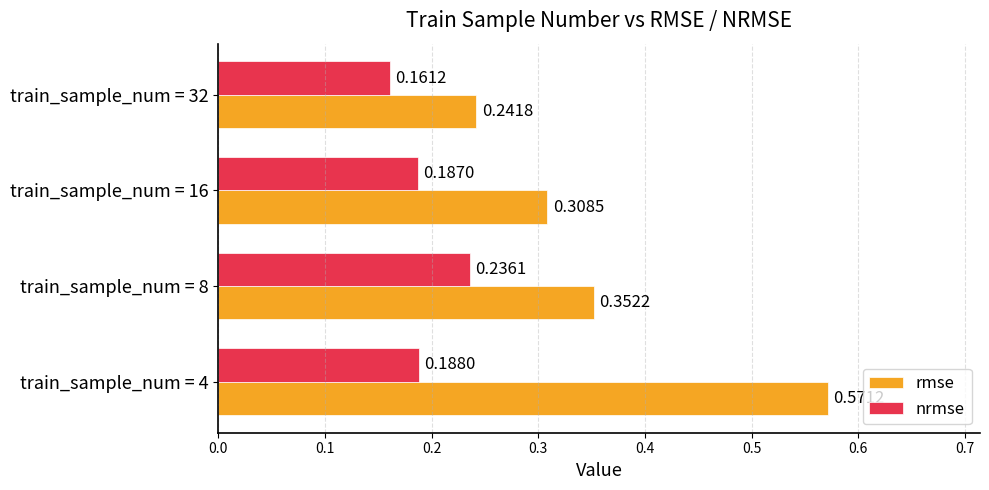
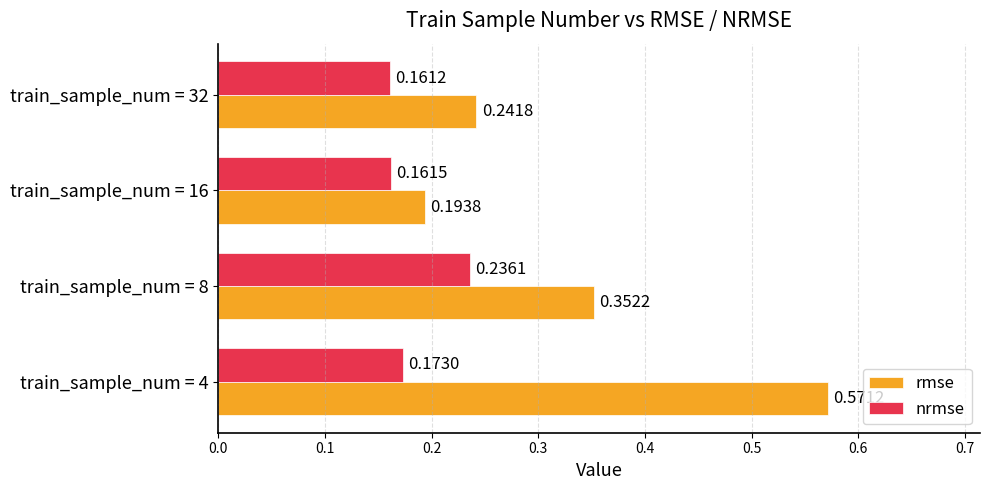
  {
    "rmse": {
      "train_sample_num = 32": 0.2418,
-     "train_sample_num = 16": 0.3085,
+     "train_sample_num = 16": 0.1938,
      "train_sample_num = 8": 0.3522
    },
    "nrmse": {
      "train_sample_num = 32": 0.1612,
-     "train_sample_num = 16": 0.1870,
+     "train_sample_num = 16": 0.1615,
      "train_sample_num = 8": 0.2361,
-     "train_sample_num = 4": 0.1880
+     "train_sample_num = 4": 0.1730
    }
  }
